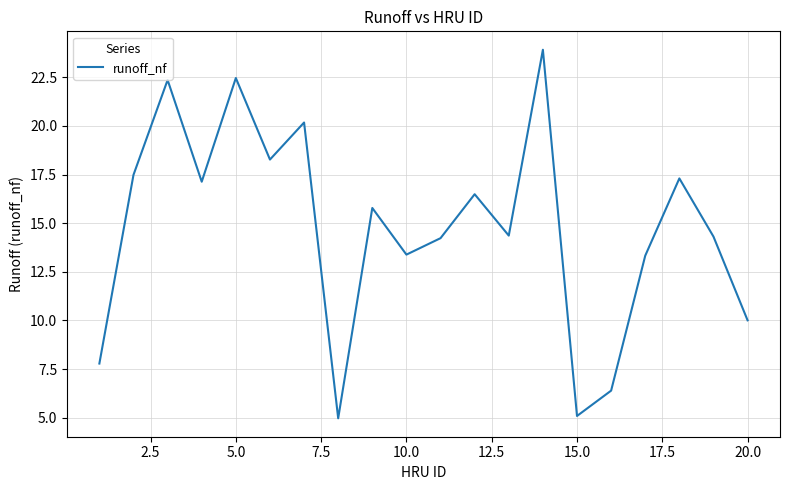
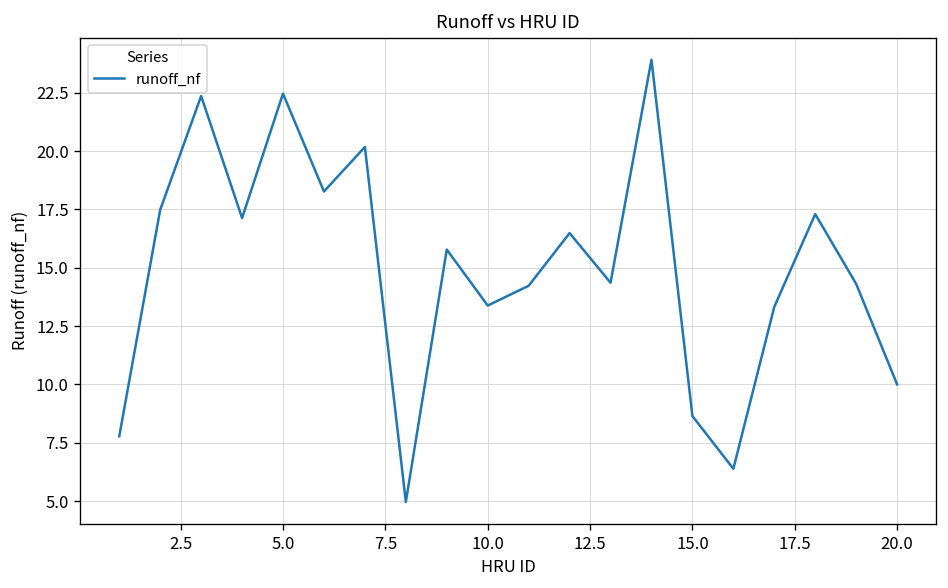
  {
    "5.0": 22.5,
    "10.0": 13.4,
-   "15.0": 5.1,
+   "15.0": 8.6,
    "20.0": 10.0
  }
